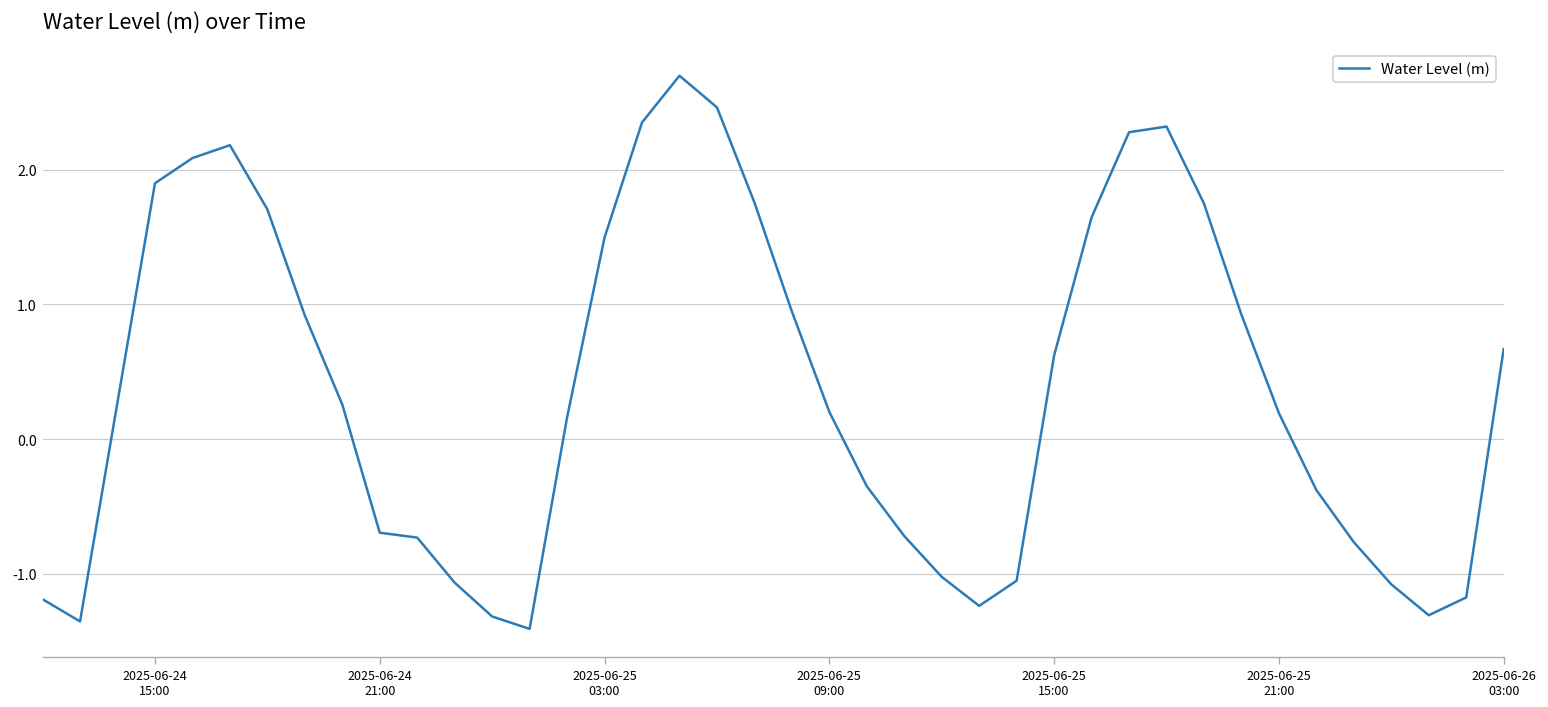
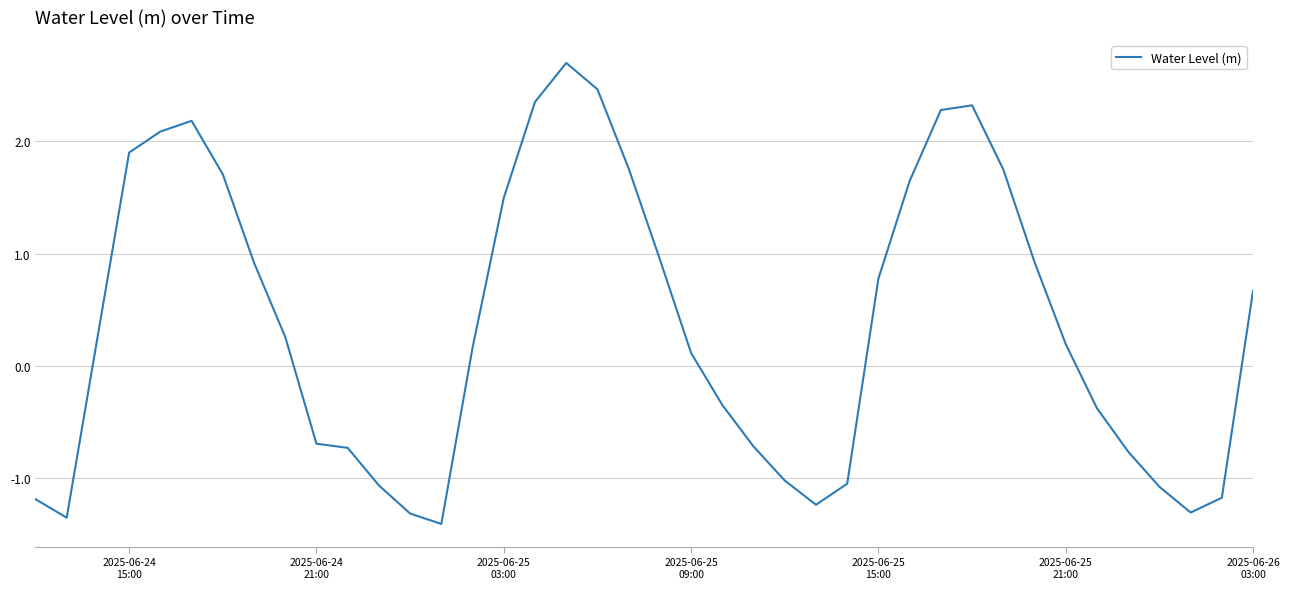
  {
    "2025-06-24 15:00": 1.90,
    "2025-06-24 21:00": -0.69,
    "2025-06-25 03:00": 1.50,
-   "2025-06-25 09:00": 0.20,
-   "2025-06-25 15:00": 0.62,
+   "2025-06-25 09:00": 0.11,
+   "2025-06-25 15:00": 0.78,
    "2025-06-25 21:00": 0.19,
    "2025-06-26 03:00": 0.67
  }
